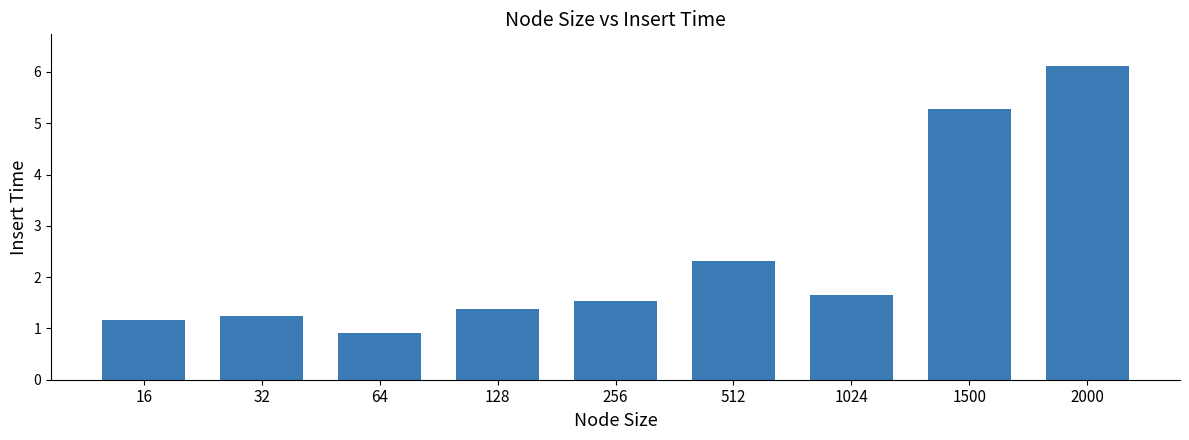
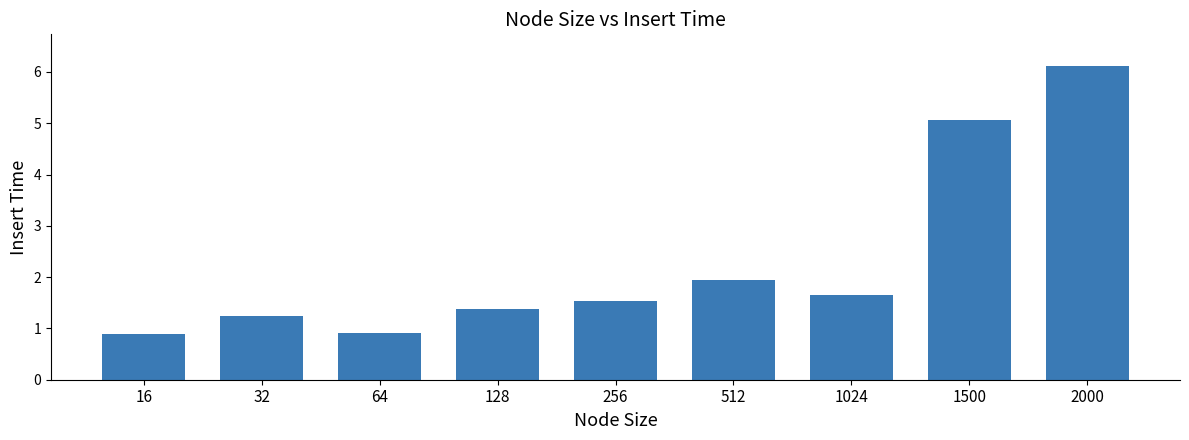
  {
-   "16": 1.2,
+   "16": 0.9,
    "32": 1.2,
    "64": 0.9,
    "128": 1.4,
    "256": 1.5,
-   "512": 2.3,
+   "512": 1.9,
    "1024": 1.7,
-   "1500": 5.3,
+   "1500": 5.1,
    "2000": 6.1
  }
